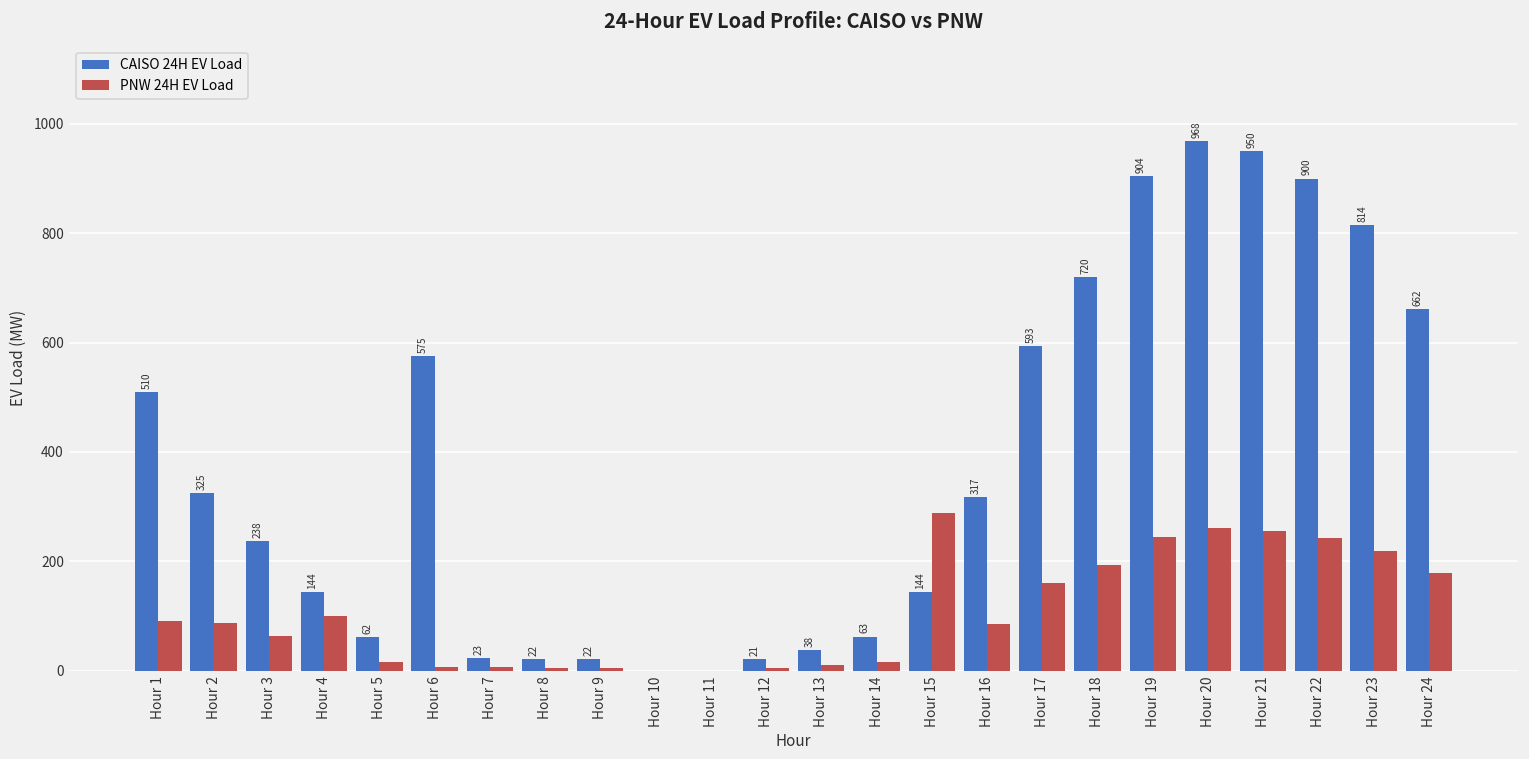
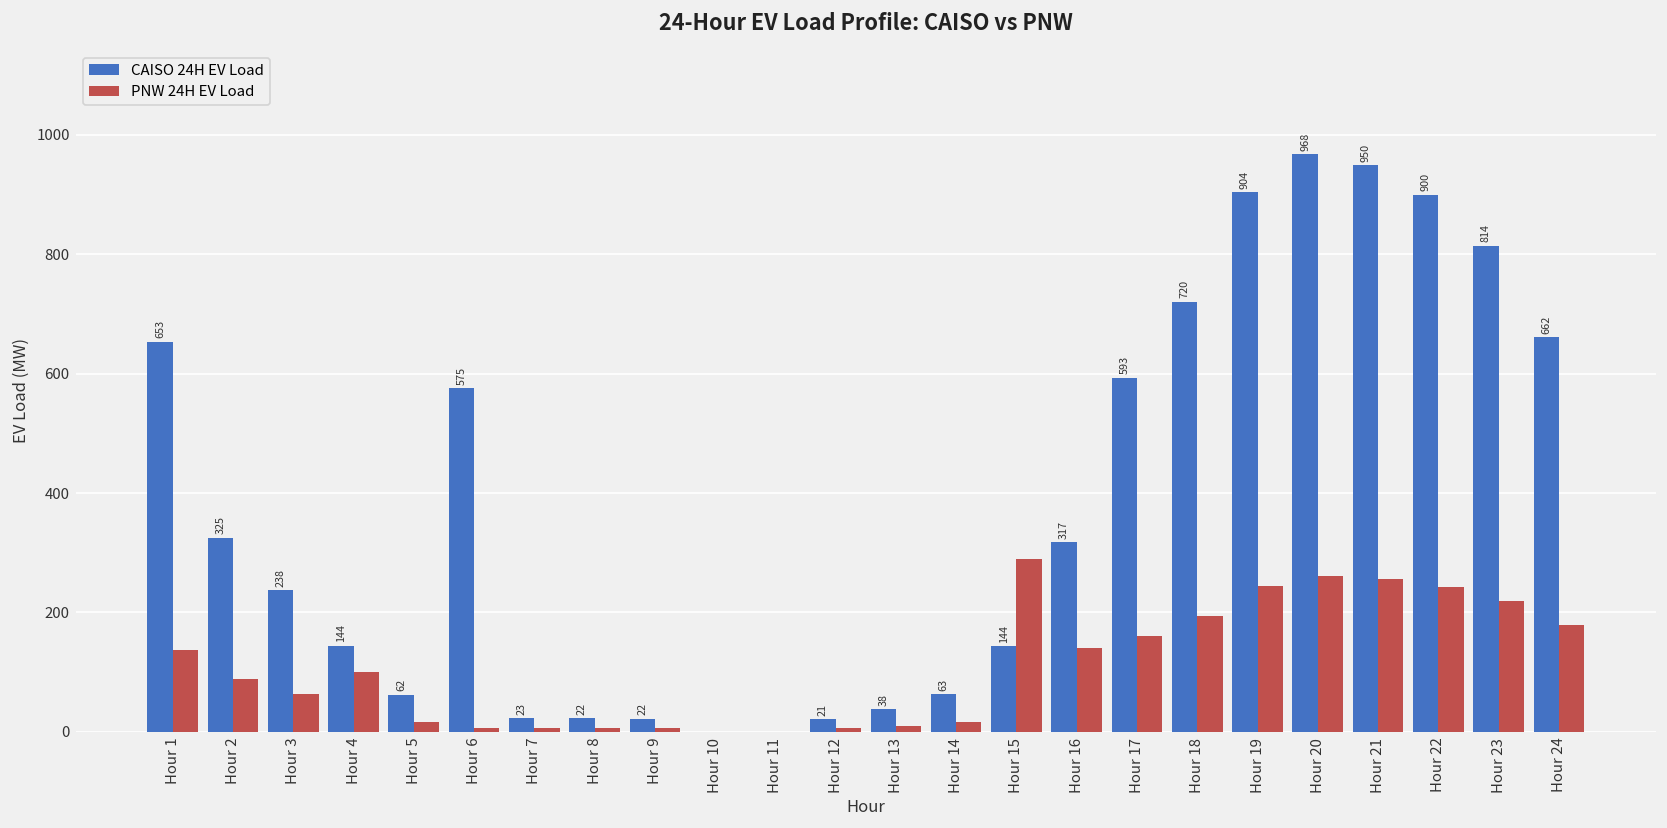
  {
    "CAISO 24H EV Load": {
-     "Hour 1": 510,
+     "Hour 1": 653,
      "Hour 2": 325,
      "Hour 3": 238,
      "Hour 4": 144,
      "Hour 5": 62,
      "Hour 6": 575,
      "Hour 7": 23,
      "Hour 8": 22,
      "Hour 9": 22,
      "Hour 12": 21,
      "Hour 13": 38,
      "Hour 14": 63,
      "Hour 15": 144,
      "Hour 16": 317,
      "Hour 17": 593,
      "Hour 18": 720,
      "Hour 19": 904,
      "Hour 20": 968,
      "Hour 21": 950,
      "Hour 22": 900,
      "Hour 23": 814,
      "Hour 24": 662
    },
    "PNW 24H EV Load": {
-     "Hour 1": 90,
+     "Hour 1": 140,
      "Hour 2": 90,
      "Hour 3": 60,
      "Hour 4": 100,
      "Hour 5": 20,
      "Hour 6": 10,
      "Hour 7": 10,
      "Hour 8": 10,
      "Hour 9": 10,
      "Hour 10": 0,
      "Hour 11": 0,
      "Hour 12": 10,
      "Hour 13": 10,
      "Hour 14": 20,
      "Hour 15": 290,
-     "Hour 16": 90,
+     "Hour 16": 140,
      "Hour 17": 160,
      "Hour 18": 190,
      "Hour 19": 240,
      "Hour 20": 260,
      "Hour 21": 260,
      "Hour 22": 240,
      "Hour 23": 220,
      "Hour 24": 180
    }
  }
